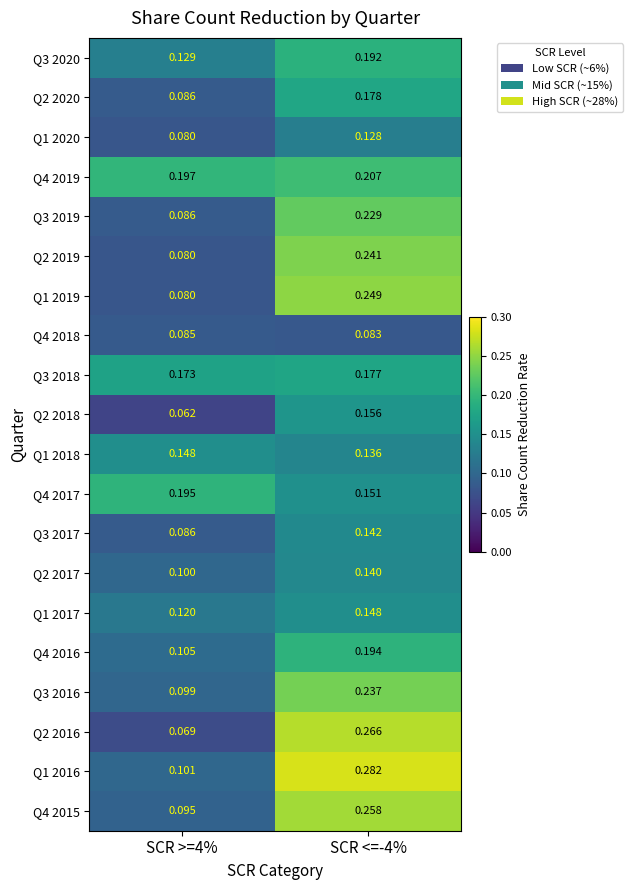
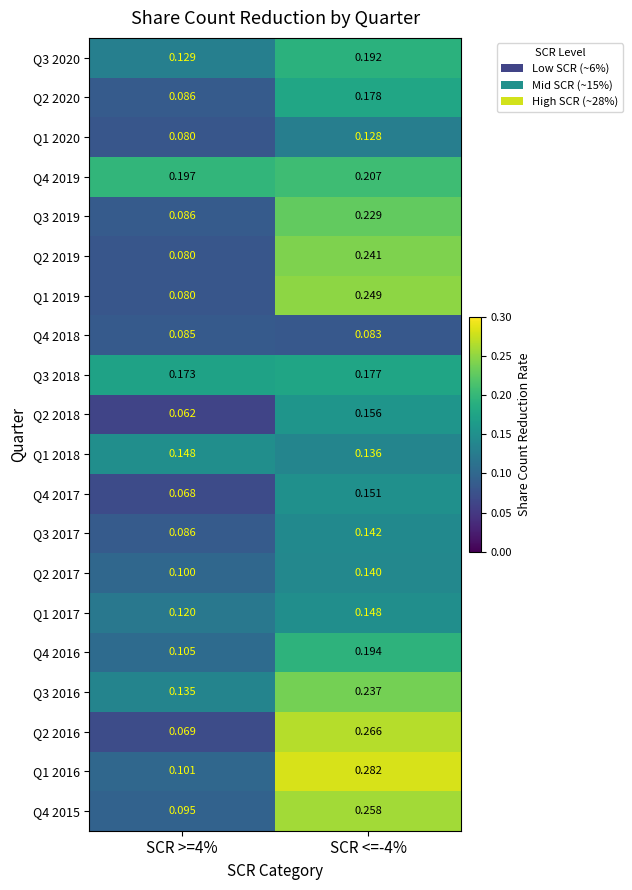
  {
    "Q3 2020": {
      "SCR >=4%": 0.129,
      "SCR <=-4%": 0.192
    },
    "Q2 2020": {
      "SCR >=4%": 0.086,
      "SCR <=-4%": 0.178
    },
    "Q1 2020": {
      "SCR >=4%": 0.080,
      "SCR <=-4%": 0.128
    },
    "Q4 2019": {
      "SCR >=4%": 0.197,
      "SCR <=-4%": 0.207
    },
    "Q3 2019": {
      "SCR >=4%": 0.086,
      "SCR <=-4%": 0.229
    },
    "Q2 2019": {
      "SCR >=4%": 0.080,
      "SCR <=-4%": 0.241
    },
    "Q1 2019": {
      "SCR >=4%": 0.080,
      "SCR <=-4%": 0.249
    },
    "Q4 2018": {
      "SCR >=4%": 0.085,
      "SCR <=-4%": 0.083
    },
    "Q3 2018": {
      "SCR >=4%": 0.173,
      "SCR <=-4%": 0.177
    },
    "Q2 2018": {
      "SCR >=4%": 0.062,
      "SCR <=-4%": 0.156
    },
    "Q1 2018": {
      "SCR >=4%": 0.148,
      "SCR <=-4%": 0.136
    },
    "Q4 2017": {
-     "SCR >=4%": 0.195,
+     "SCR >=4%": 0.068,
      "SCR <=-4%": 0.151
    },
    "Q3 2017": {
      "SCR >=4%": 0.086,
      "SCR <=-4%": 0.142
    },
    "Q2 2017": {
      "SCR >=4%": 0.100,
      "SCR <=-4%": 0.140
    },
    "Q1 2017": {
      "SCR >=4%": 0.120,
      "SCR <=-4%": 0.148
    },
    "Q4 2016": {
      "SCR >=4%": 0.105,
      "SCR <=-4%": 0.194
    },
    "Q3 2016": {
-     "SCR >=4%": 0.099,
+     "SCR >=4%": 0.135,
      "SCR <=-4%": 0.237
    },
    "Q2 2016": {
      "SCR >=4%": 0.069,
      "SCR <=-4%": 0.266
    },
    "Q1 2016": {
      "SCR >=4%": 0.101,
      "SCR <=-4%": 0.282
    },
    "Q4 2015": {
      "SCR >=4%": 0.095,
      "SCR <=-4%": 0.258
    }
  }
